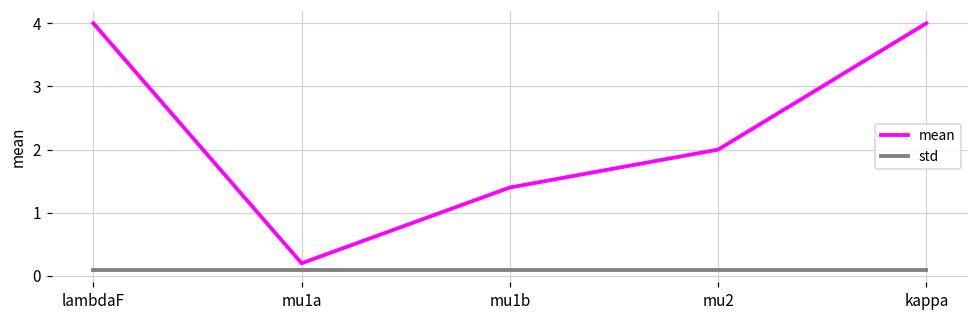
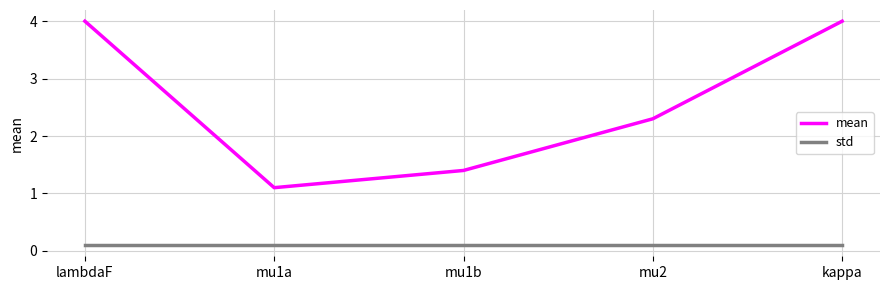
  {
    "mean": {
      "lambdaF": 4.0,
-     "mu1a": 0.2,
+     "mu1a": 1.1,
      "mu1b": 1.4,
-     "mu2": 2.0,
+     "mu2": 2.3,
      "kappa": 4.0
    },
    "std": {
      "lambdaF": 0.1,
      "mu1a": 0.1,
      "mu1b": 0.1,
      "mu2": 0.1,
      "kappa": 0.1
    }
  }
